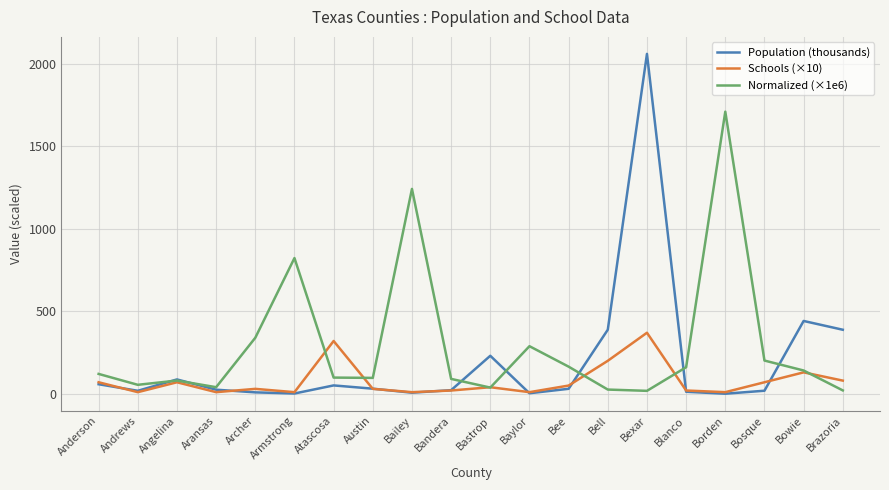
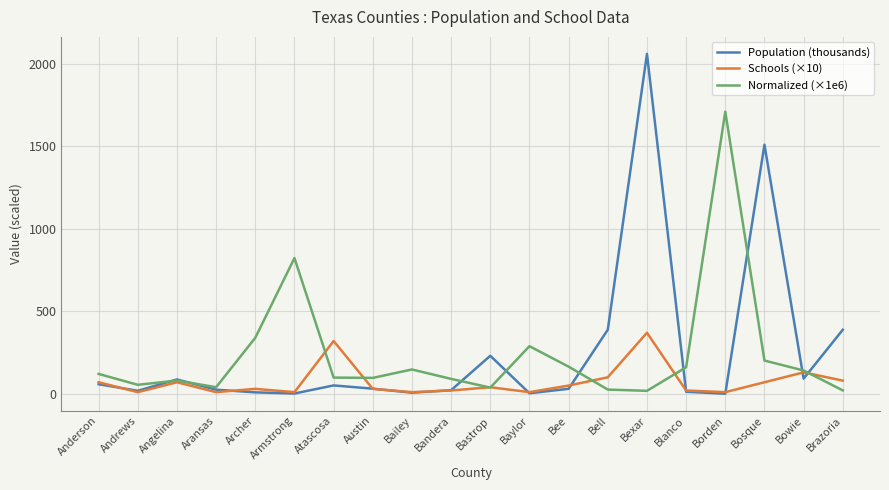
  {
    "Population (thousands)": {
      "Archer": 10,
      "Atascosa": 50,
      "Bastrop": 230,
      "Bee": 30,
      "Bell": 390,
      "Bexar": 2060,
-     "Bosque": 20,
-     "Bowie": 440,
+     "Bosque": 1510,
+     "Bowie": 90,
      "Brazoria": 390
    },
    "Schools (×10)": {
      "Archer": 30,
      "Atascosa": 320,
      "Bee": 50,
-     "Bell": 200,
+     "Bell": 100,
      "Bexar": 370,
      "Bosque": 70,
      "Brazoria": 80
    },
    "Normalized (×1e6)": {
      "Anderson": 120,
      "Andrews": 50,
      "Archer": 340,
      "Armstrong": 820,
      "Atascosa": 100,
      "Austin": 100,
-     "Bailey": 1240,
+     "Bailey": 150,
      "Bandera": 90,
      "Baylor": 290,
      "Bee": 160,
      "Bell": 30,
      "Bexar": 20,
      "Blanco": 160,
      "Borden": 1710,
      "Bosque": 200,
      "Brazoria": 20
    }
  }
